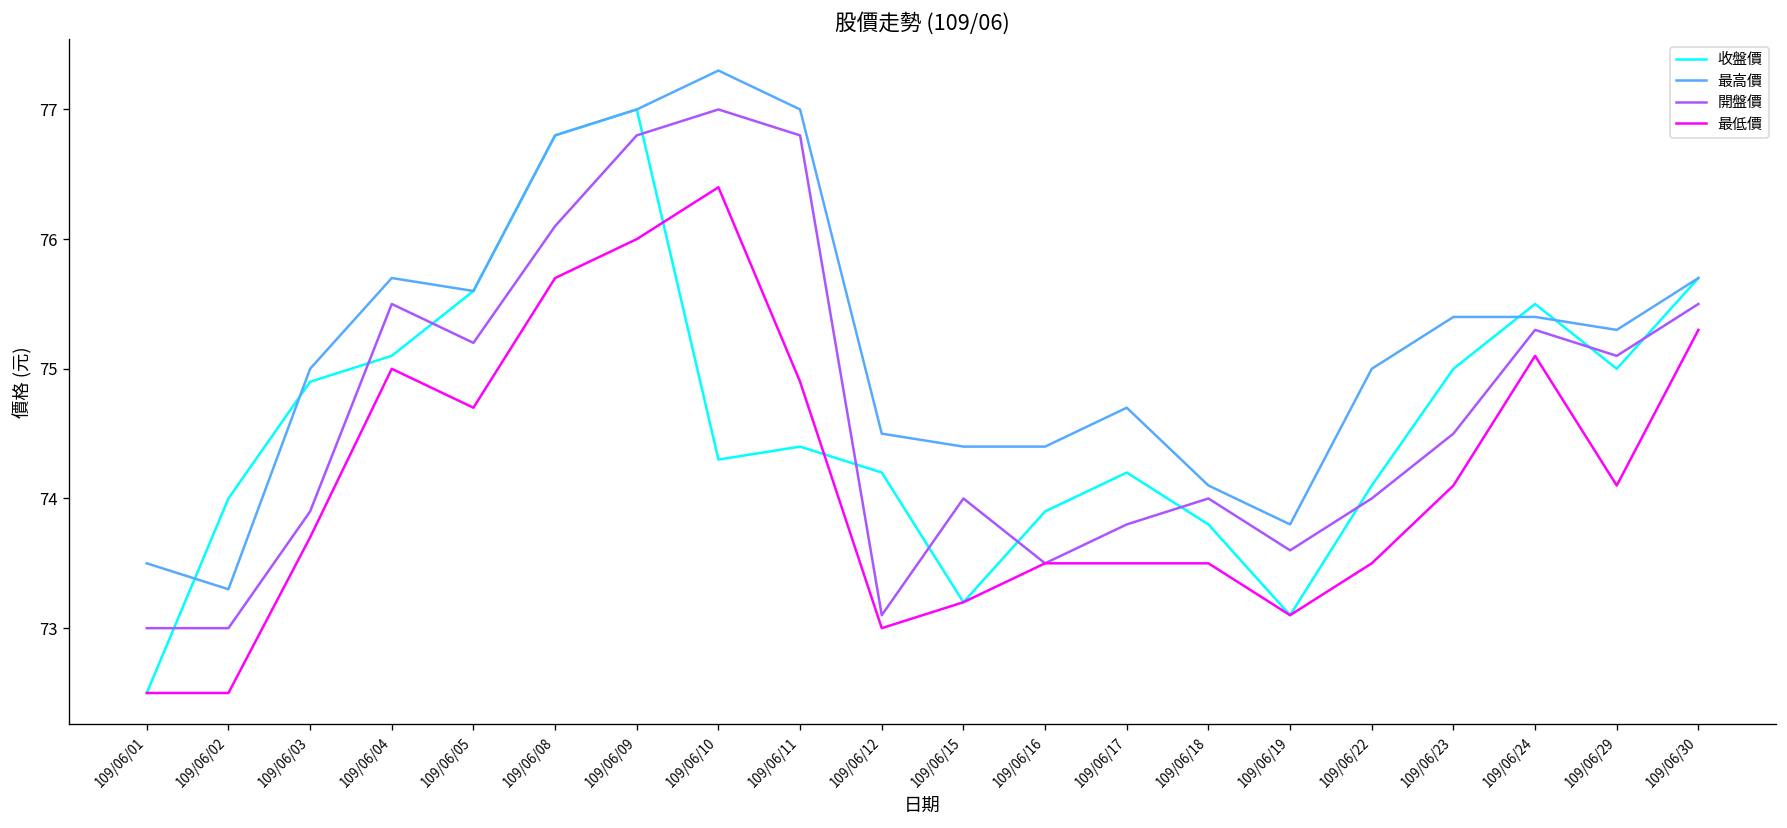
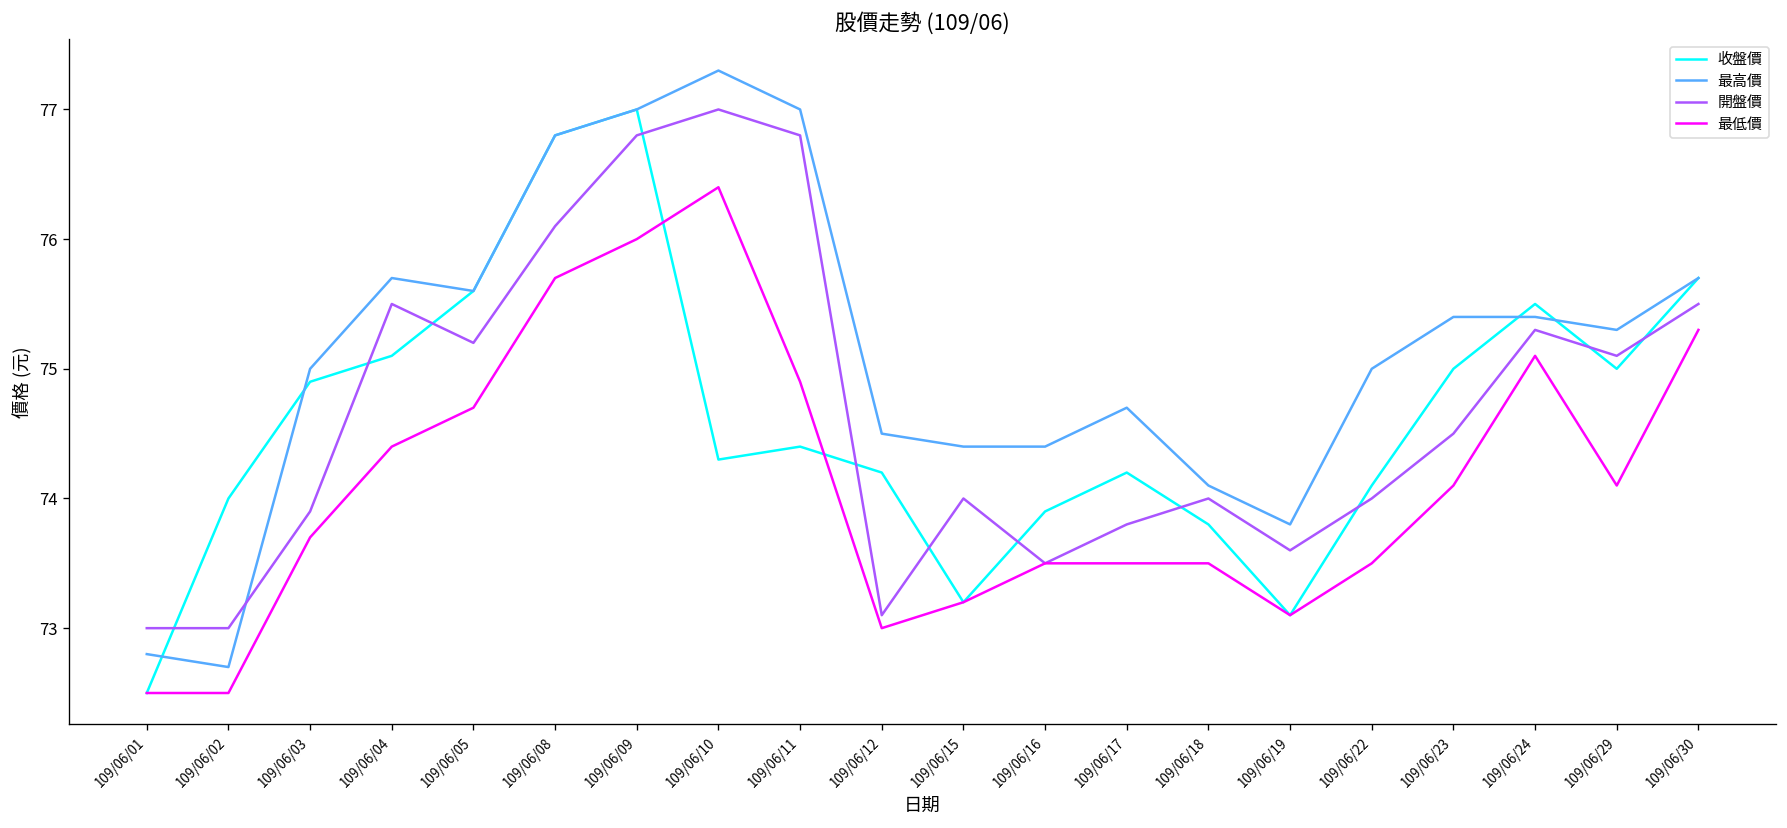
  {
    "收盤價": {
      "109/06/02": 74.0,
      "109/06/03": 74.9,
      "109/06/04": 75.1,
      "109/06/10": 74.3,
      "109/06/11": 74.4,
      "109/06/12": 74.2,
      "109/06/16": 73.9,
      "109/06/17": 74.2,
      "109/06/18": 73.8,
      "109/06/22": 74.1,
      "109/06/23": 75.0,
      "109/06/24": 75.5,
      "109/06/29": 75.0
    },
    "最高價": {
-     "109/06/01": 73.5,
-     "109/06/02": 73.3,
+     "109/06/01": 72.8,
+     "109/06/02": 72.7,
      "109/06/03": 75.0,
      "109/06/04": 75.7,
      "109/06/10": 77.3,
      "109/06/11": 77.0,
      "109/06/12": 74.5,
      "109/06/15": 74.4,
      "109/06/16": 74.4,
      "109/06/17": 74.7,
      "109/06/18": 74.1,
      "109/06/19": 73.8,
      "109/06/22": 75.0,
      "109/06/23": 75.4,
      "109/06/24": 75.4,
      "109/06/29": 75.3
    },
    "開盤價": {
      "109/06/01": 73.0,
      "109/06/02": 73.0,
      "109/06/03": 73.9,
      "109/06/04": 75.5,
      "109/06/05": 75.2,
      "109/06/08": 76.1,
      "109/06/09": 76.8,
      "109/06/10": 77.0,
      "109/06/11": 76.8,
      "109/06/12": 73.1,
      "109/06/15": 74.0,
      "109/06/17": 73.8,
      "109/06/18": 74.0,
      "109/06/19": 73.6,
      "109/06/22": 74.0,
      "109/06/23": 74.5,
      "109/06/24": 75.3,
      "109/06/29": 75.1,
      "109/06/30": 75.5
    },
    "最低價": {
      "109/06/02": 72.5,
      "109/06/03": 73.7,
-     "109/06/04": 75.0,
+     "109/06/04": 74.4,
      "109/06/05": 74.7,
      "109/06/08": 75.7,
      "109/06/09": 76.0,
      "109/06/10": 76.4,
      "109/06/11": 74.9,
      "109/06/12": 73.0,
      "109/06/17": 73.5,
      "109/06/18": 73.5,
      "109/06/22": 73.5,
      "109/06/23": 74.1,
      "109/06/24": 75.1,
      "109/06/29": 74.1,
      "109/06/30": 75.3
    }
  }
